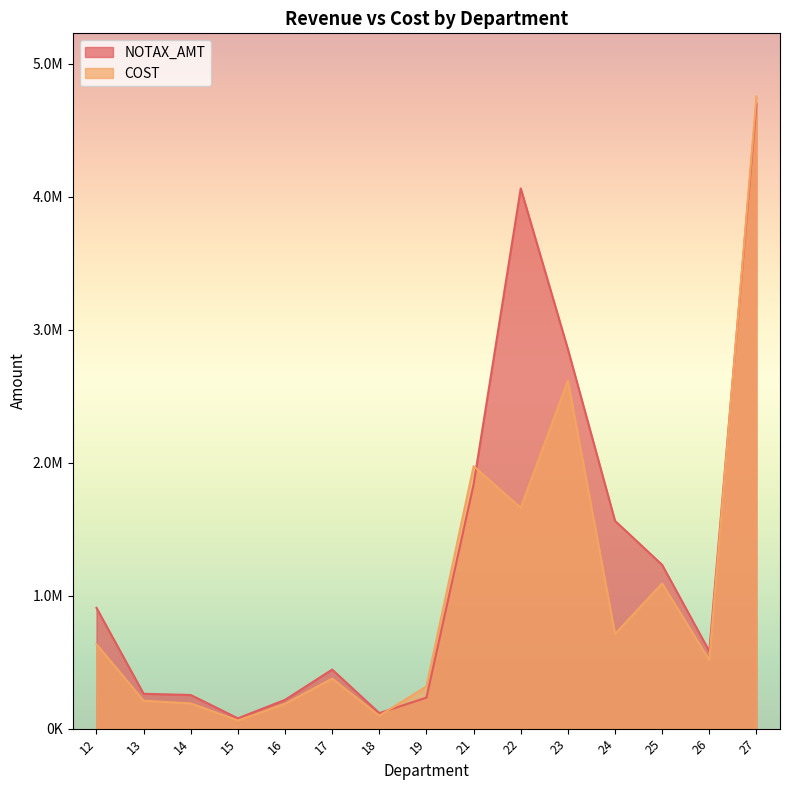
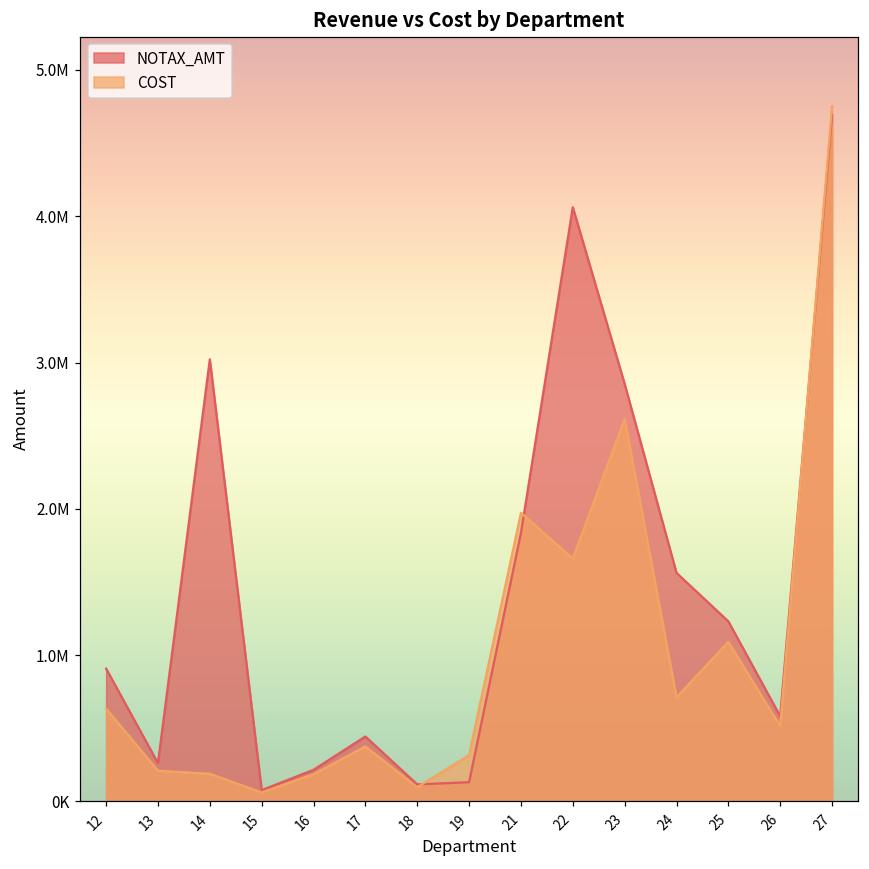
  {
    "NOTAX_AMT": {
      "12": 910000,
      "13": 260000,
-     "14": 250000,
+     "14": 3020000,
      "16": 220000,
      "17": 440000,
      "18": 120000,
-     "19": 230000,
+     "19": 130000,
      "21": 1840000,
      "22": 4060000,
      "23": 2850000,
      "24": 1560000,
      "25": 1230000,
      "26": 580000,
      "27": 4700000
    },
    "COST": {
      "12": 630000,
      "13": 210000,
      "14": 190000,
      "16": 190000,
      "17": 380000,
      "18": 100000,
      "19": 320000,
      "21": 1970000,
      "22": 1660000,
      "23": 2620000,
      "24": 710000,
      "25": 1090000,
      "26": 510000,
      "27": 4750000
    }
  }
